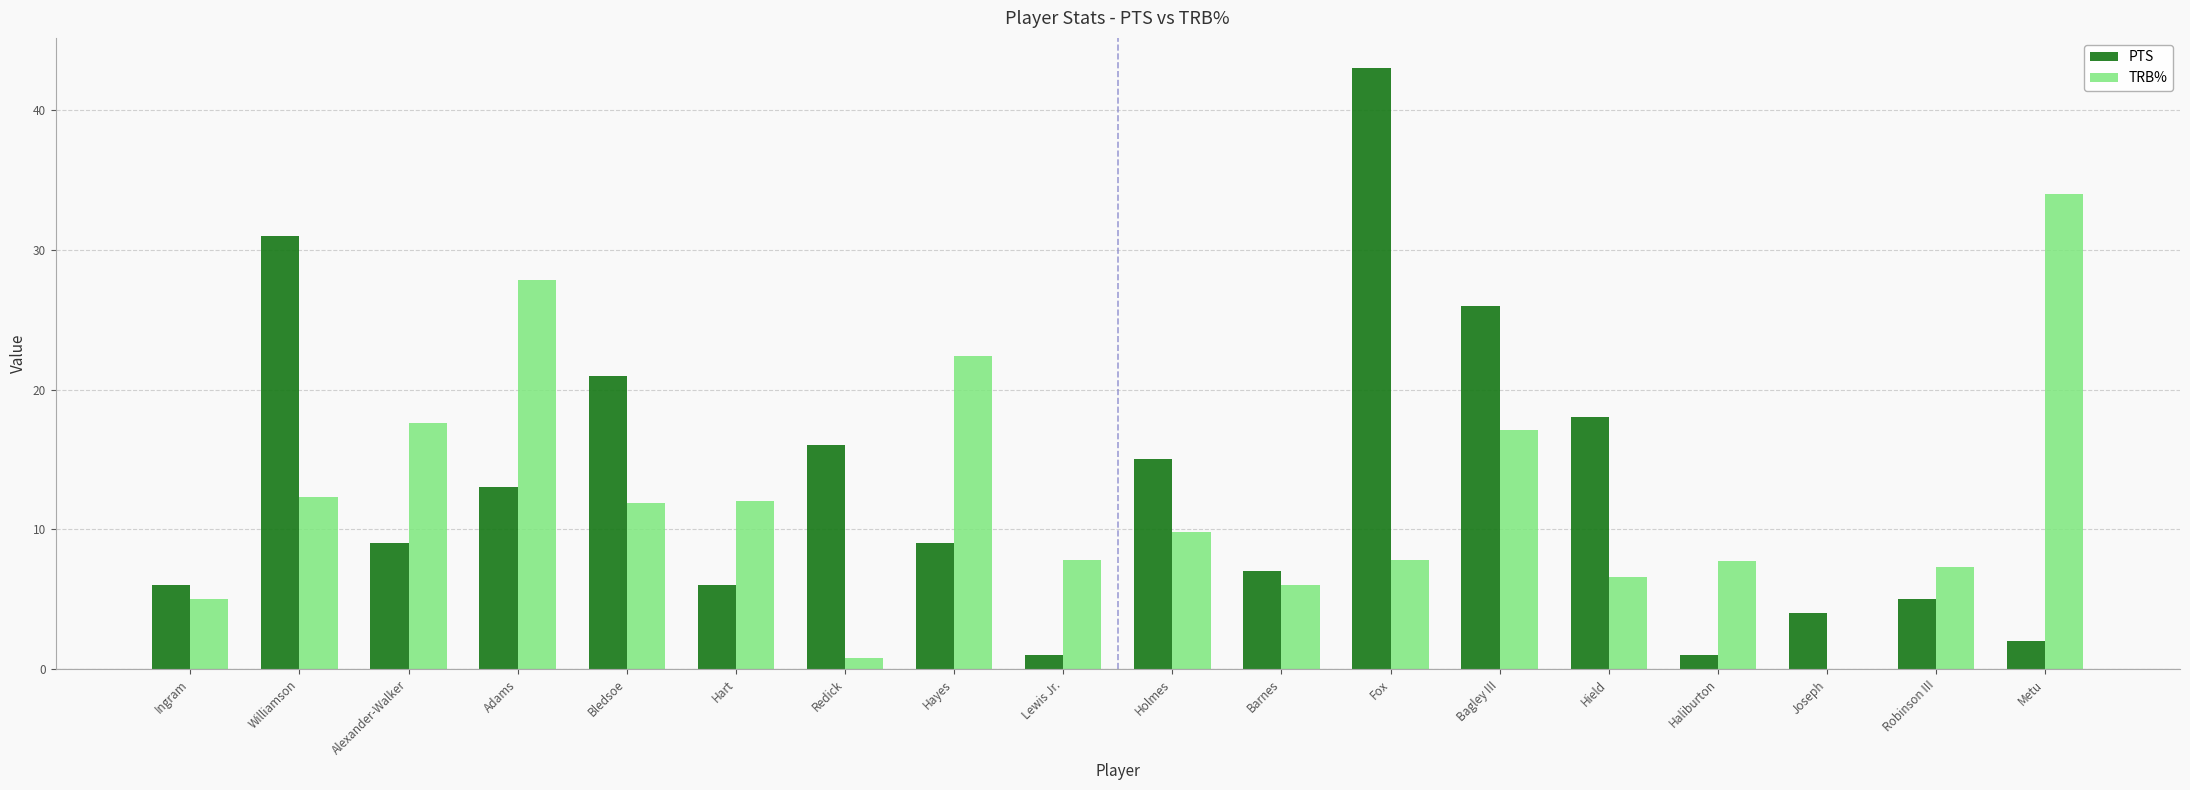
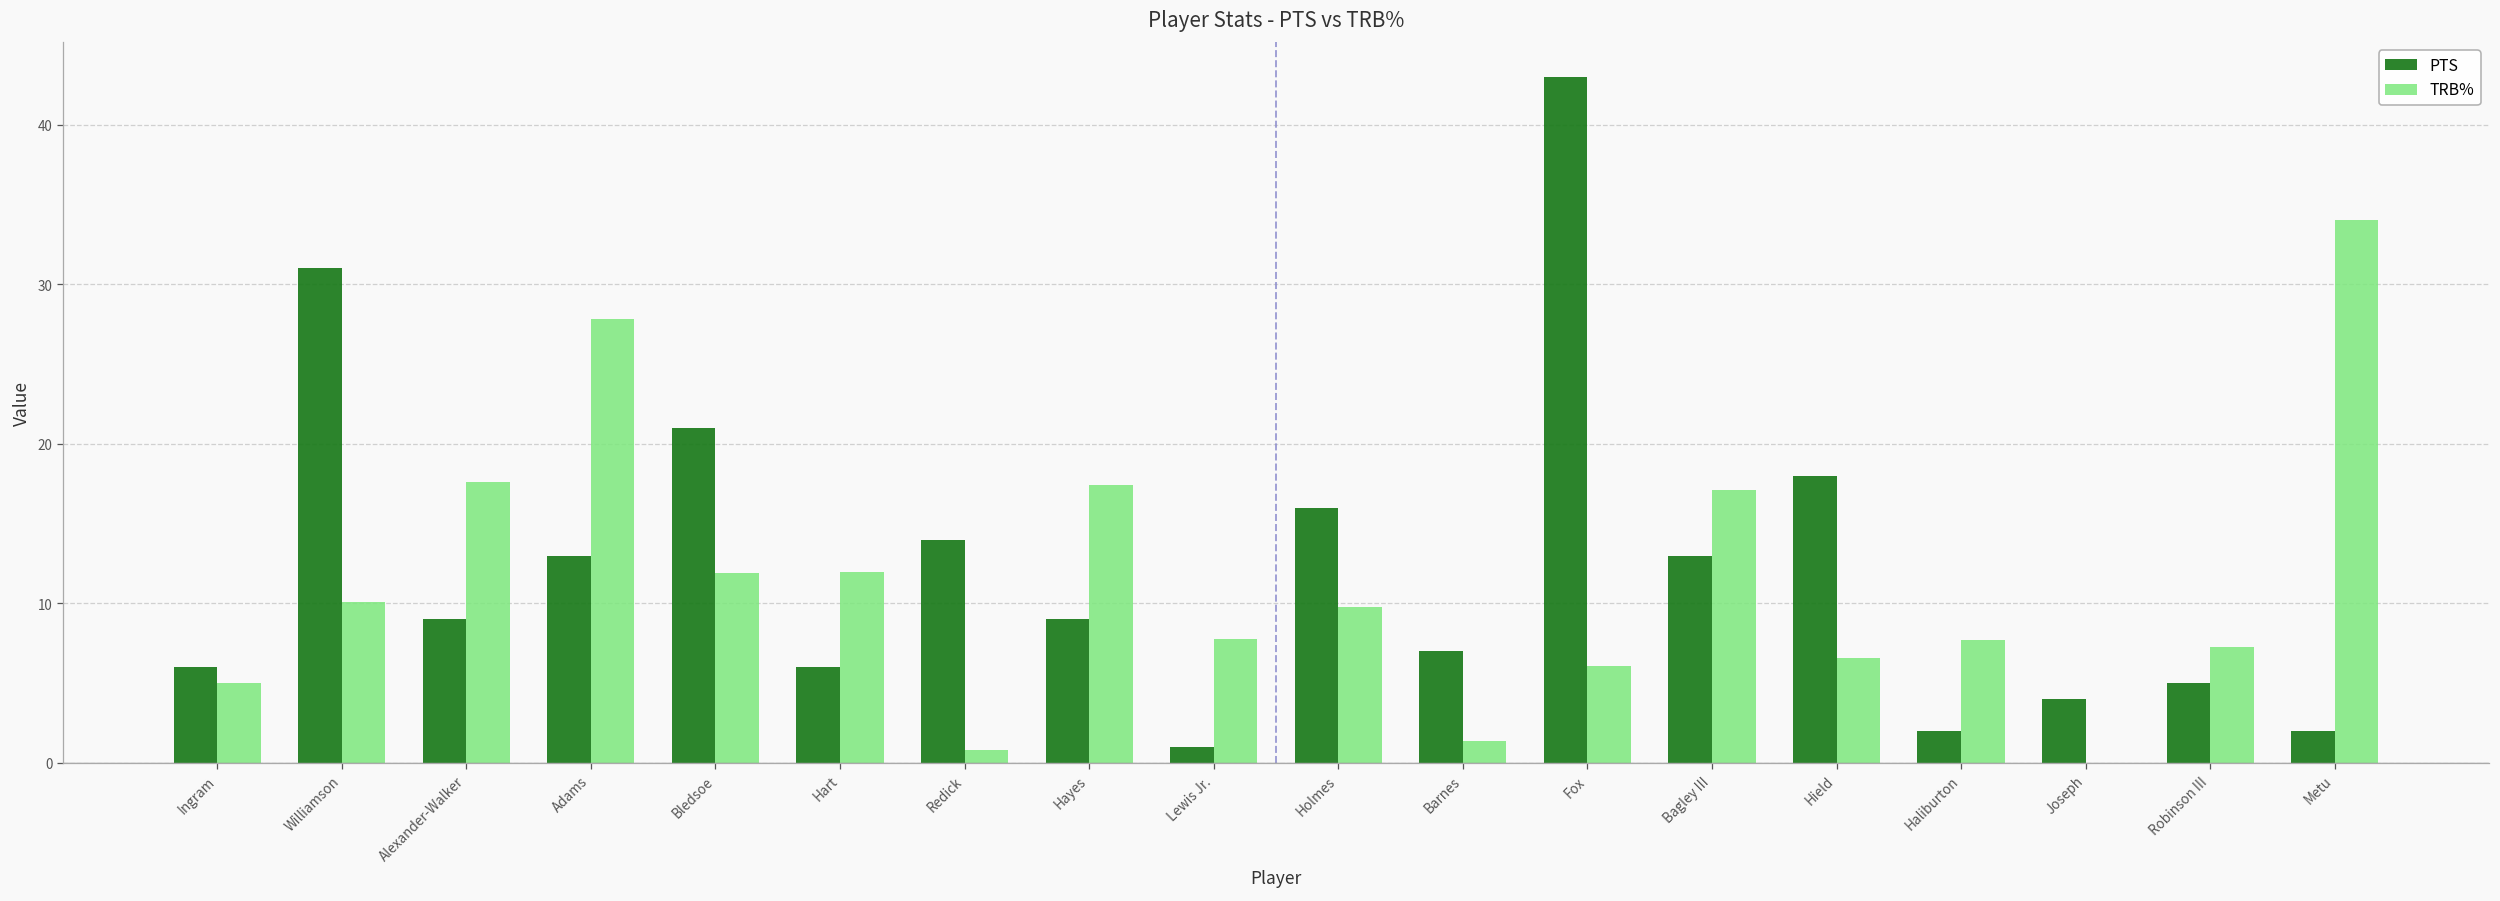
  {
    "PTS": {
      "Ingram": 6,
      "Williamson": 31,
      "Alexander-Walker": 9,
      "Adams": 13,
      "Bledsoe": 21,
      "Hart": 6,
-     "Redick": 16,
+     "Redick": 14,
      "Hayes": 9,
      "Lewis Jr.": 1,
-     "Holmes": 15,
+     "Holmes": 16,
      "Barnes": 7,
      "Fox": 43,
-     "Bagley III": 26,
+     "Bagley III": 13,
      "Hield": 18,
-     "Haliburton": 1,
+     "Haliburton": 2,
      "Joseph": 4,
      "Robinson III": 5,
      "Metu": 2
    },
    "TRB%": {
      "Ingram": 5.0,
-     "Williamson": 12.3,
+     "Williamson": 10.1,
      "Alexander-Walker": 17.6,
      "Adams": 27.8,
      "Bledsoe": 11.9,
      "Hart": 12.0,
      "Redick": 0.8,
-     "Hayes": 22.4,
+     "Hayes": 17.4,
      "Lewis Jr.": 7.8,
      "Holmes": 9.8,
-     "Barnes": 6.0,
-     "Fox": 7.8,
+     "Barnes": 1.4,
+     "Fox": 6.1,
      "Bagley III": 17.1,
      "Hield": 6.6,
      "Haliburton": 7.7,
      "Joseph": 0.0,
      "Robinson III": 7.3,
      "Metu": 34.0
    }
  }
